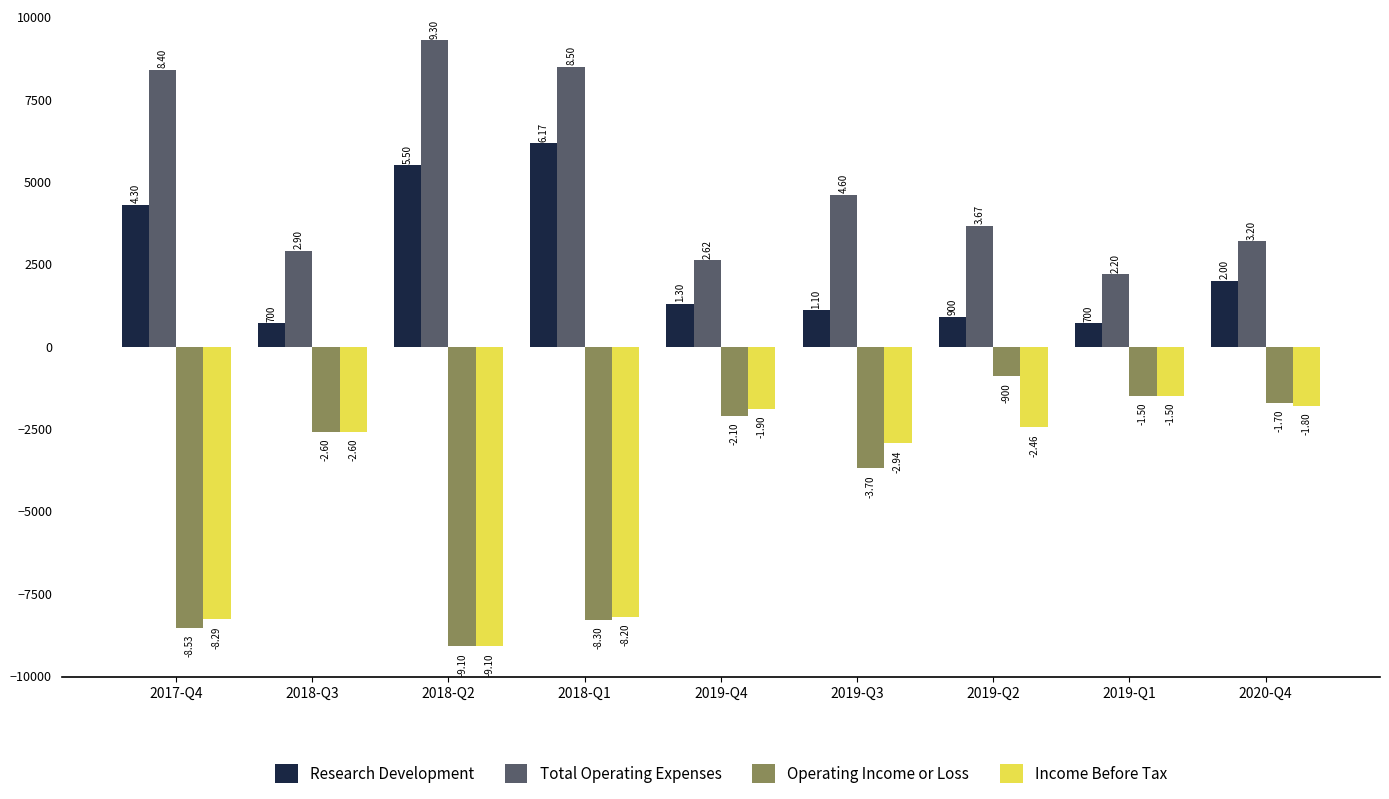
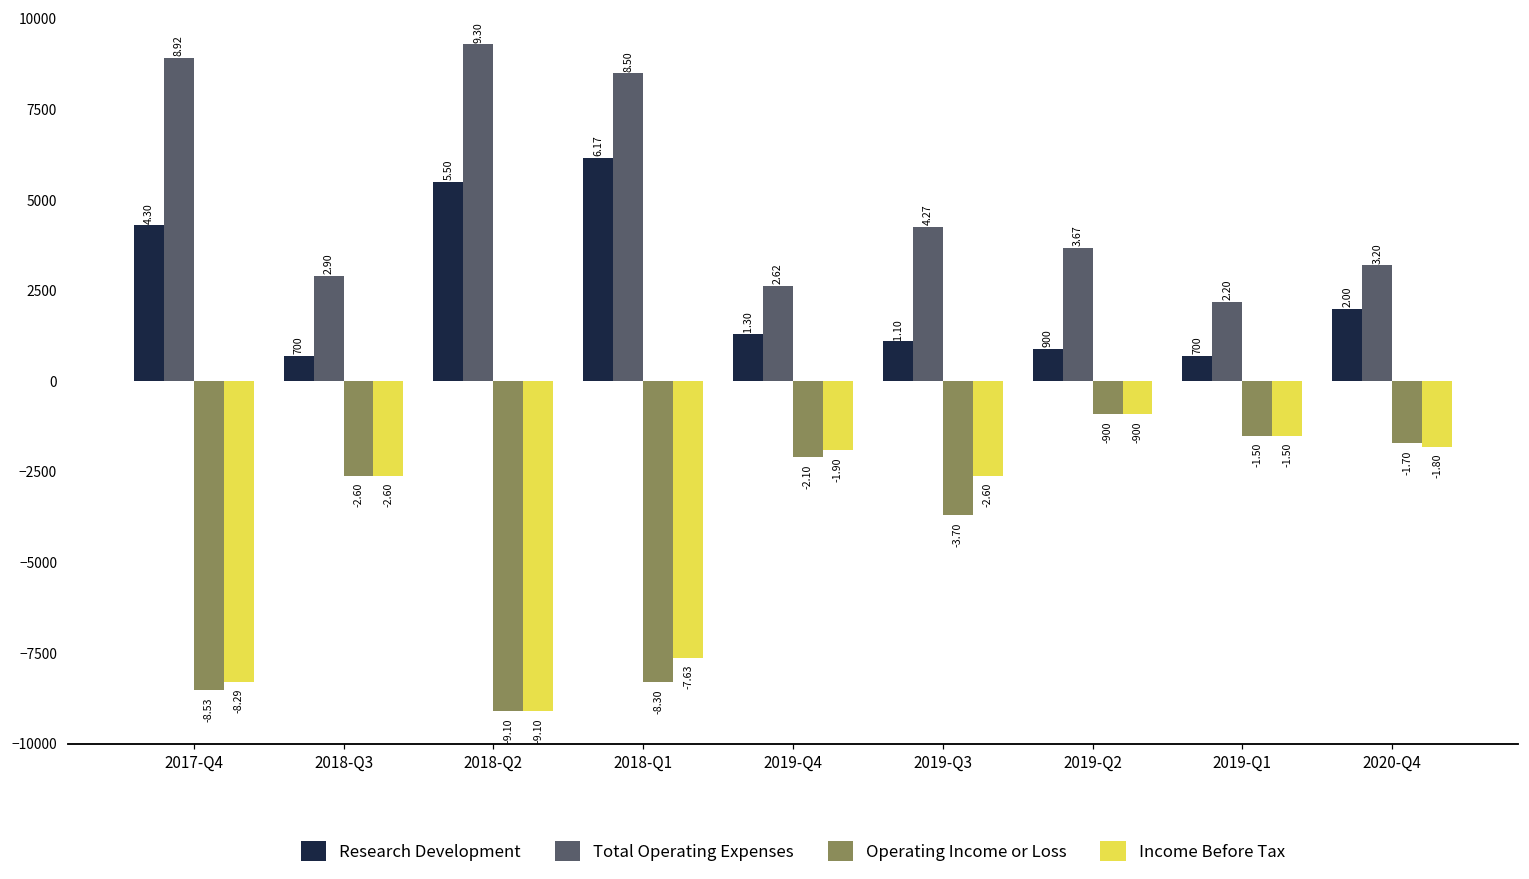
  {
    "Research Development": {
      "2018-Q3": 700,
      "2019-Q2": 900,
      "2019-Q1": 700
    },
    "Total Operating Expenses": {
-     "2017-Q4": 8.40,
-     "2019-Q3": 4.60
+     "2017-Q4": 8.92,
+     "2019-Q3": 4.27
    },
    "Operating Income or Loss": {
      "2019-Q2": -900
    },
    "Income Before Tax": {
-     "2018-Q1": -8.20,
-     "2019-Q3": -2.94,
-     "2019-Q2": -2.46
+     "2018-Q1": -7.63,
+     "2019-Q3": -2.60,
+     "2019-Q2": -900
    }
  }
